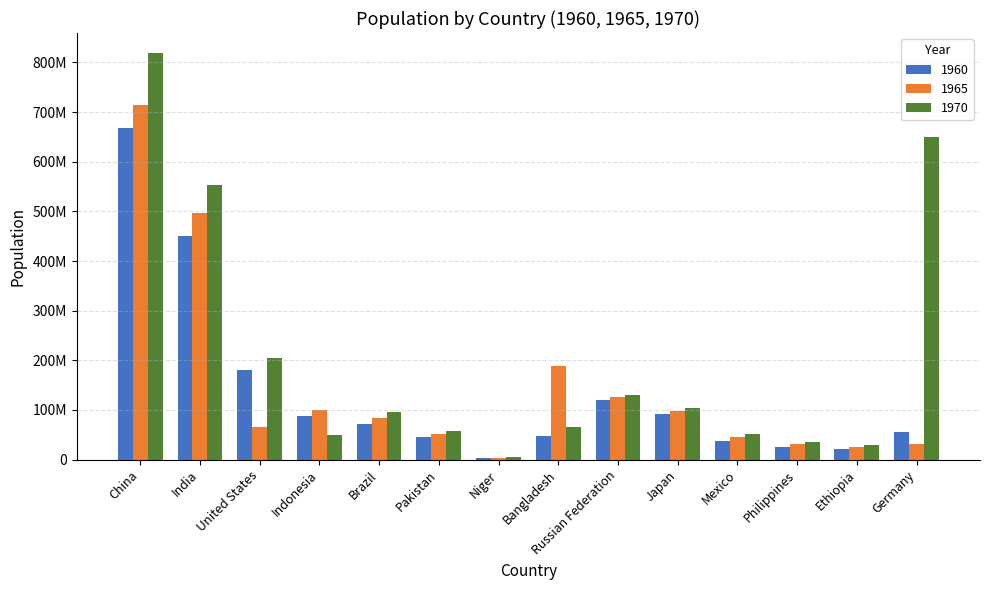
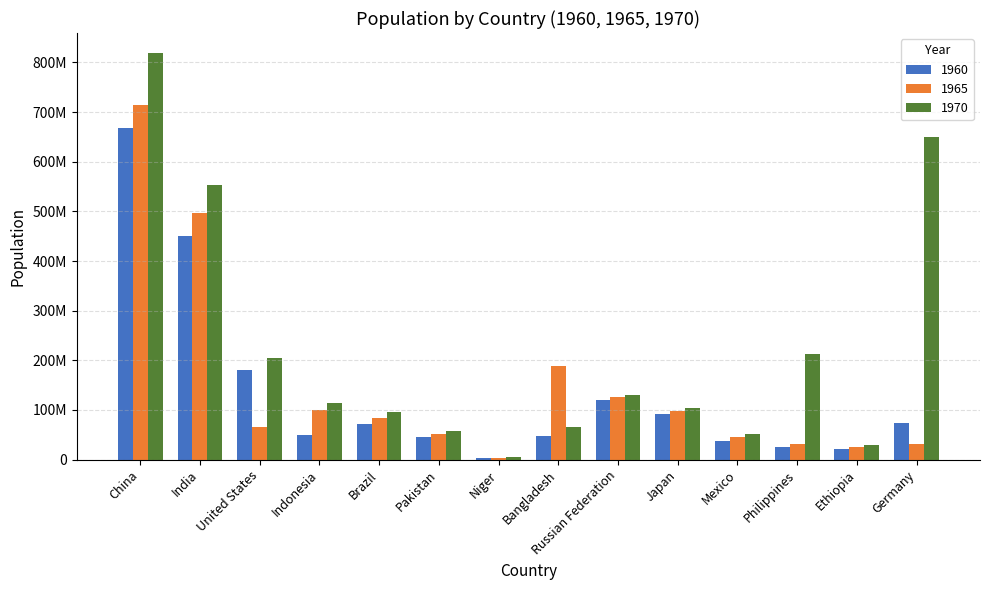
  {
    "1960": {
      "China": 670000000,
      "India": 450000000,
      "United States": 180000000,
-     "Indonesia": 90000000,
+     "Indonesia": 50000000,
      "Brazil": 70000000,
      "Pakistan": 40000000,
      "Bangladesh": 50000000,
      "Russian Federation": 120000000,
      "Japan": 90000000,
      "Mexico": 40000000,
      "Philippines": 30000000,
      "Ethiopia": 20000000,
-     "Germany": 60000000
+     "Germany": 70000000
    },
    "1965": {
      "China": 720000000,
      "India": 500000000,
      "United States": 70000000,
      "Indonesia": 100000000,
      "Brazil": 80000000,
      "Pakistan": 50000000,
      "Bangladesh": 190000000,
      "Russian Federation": 130000000,
      "Japan": 100000000,
      "Mexico": 40000000,
      "Philippines": 30000000,
      "Ethiopia": 30000000,
      "Germany": 30000000
    },
    "1970": {
      "China": 820000000,
      "India": 550000000,
      "United States": 210000000,
-     "Indonesia": 50000000,
+     "Indonesia": 110000000,
      "Brazil": 100000000,
      "Pakistan": 60000000,
      "Bangladesh": 70000000,
      "Russian Federation": 130000000,
      "Japan": 100000000,
      "Mexico": 50000000,
-     "Philippines": 40000000,
+     "Philippines": 210000000,
      "Ethiopia": 30000000,
      "Germany": 650000000
    }
  }
